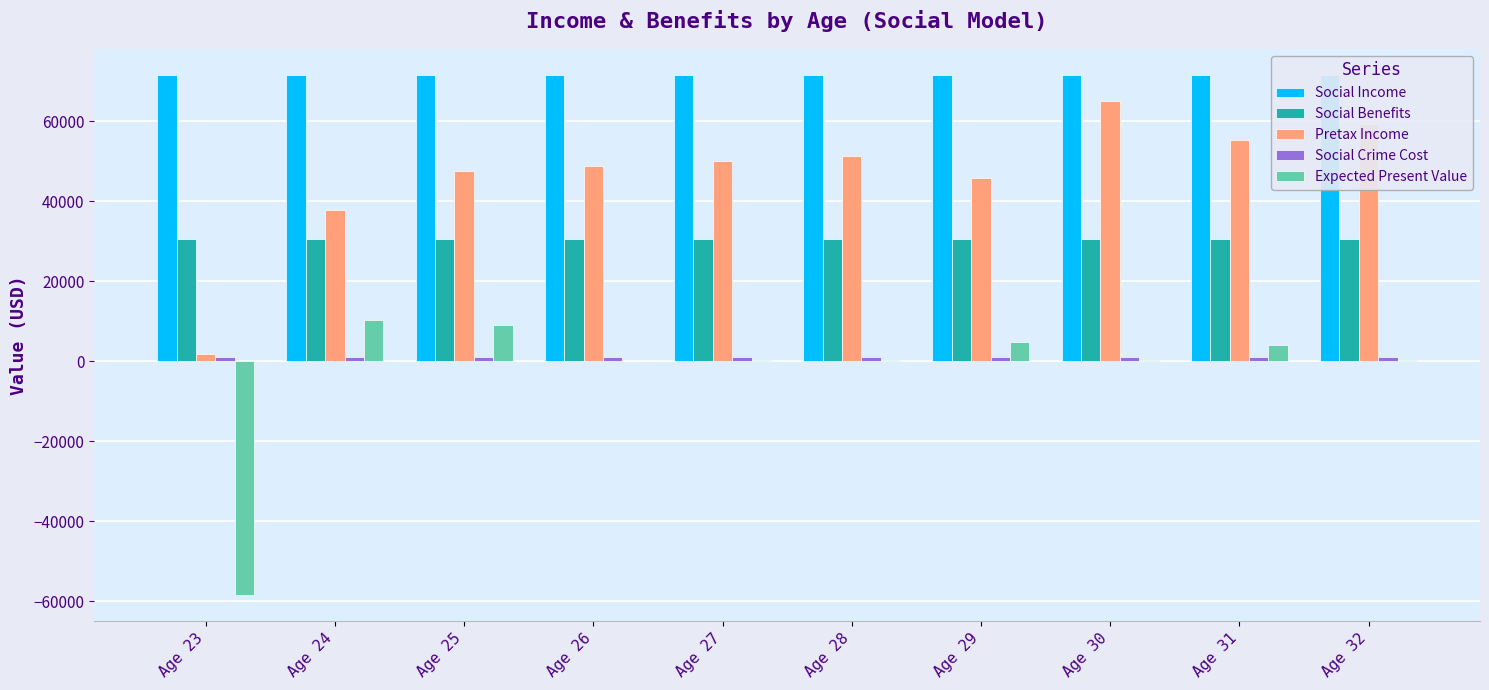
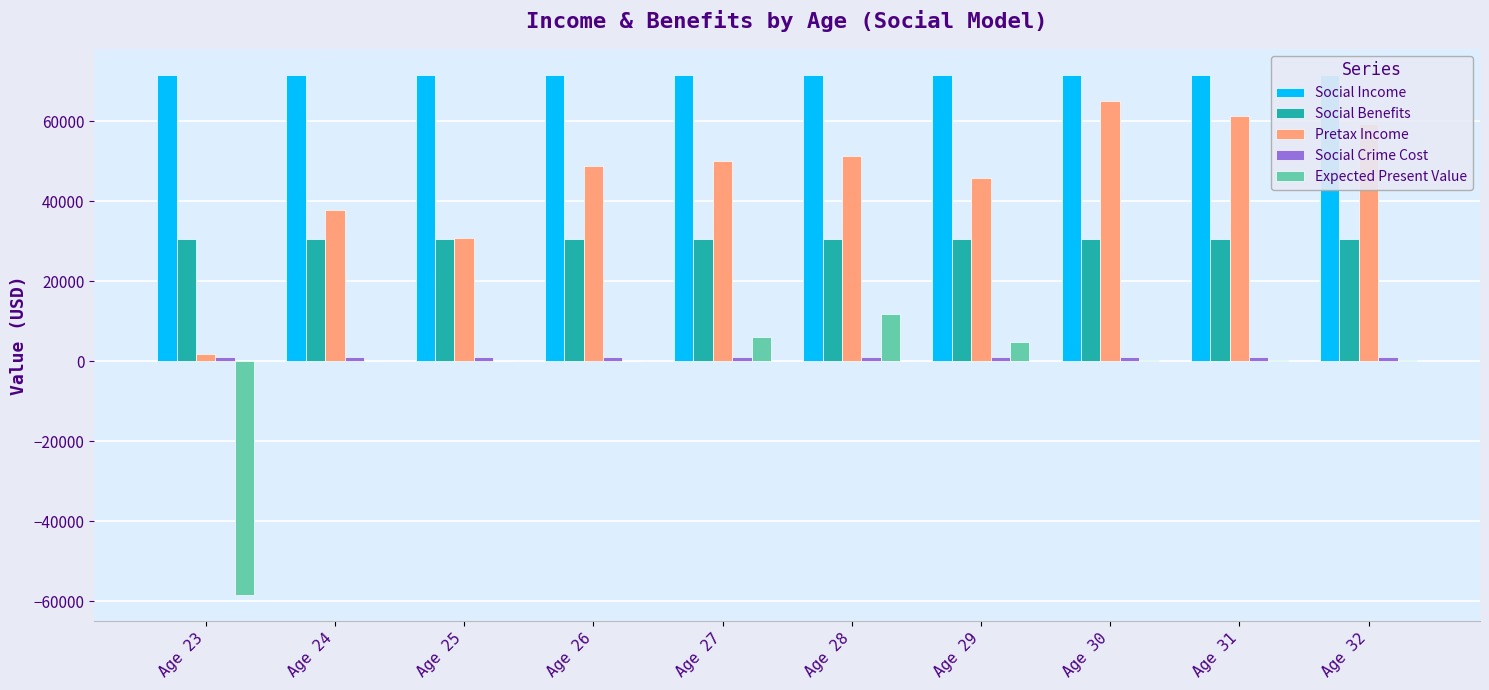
  {
    "Social Income": {
      "Age 23": 72000,
      "Age 24": 72000,
      "Age 25": 72000,
      "Age 26": 72000,
      "Age 27": 72000,
      "Age 28": 72000,
      "Age 29": 72000,
      "Age 30": 72000,
      "Age 31": 72000
    },
    "Social Benefits": {
      "Age 23": 31000,
      "Age 24": 31000,
      "Age 25": 31000,
      "Age 26": 31000,
      "Age 27": 31000,
      "Age 28": 31000,
      "Age 29": 31000,
      "Age 30": 31000,
      "Age 31": 31000,
      "Age 32": 31000
    },
    "Pretax Income": {
      "Age 23": 2000,
      "Age 24": 38000,
-     "Age 25": 48000,
+     "Age 25": 31000,
      "Age 26": 49000,
      "Age 27": 50000,
      "Age 28": 51000,
      "Age 29": 46000,
      "Age 30": 65000,
-     "Age 31": 55000
+     "Age 31": 61000
    },
    "Social Crime Cost": {
      "Age 23": 1000,
      "Age 24": 1000,
      "Age 25": 1000,
      "Age 26": 1000,
      "Age 27": 1000,
      "Age 28": 1000,
      "Age 29": 1000,
      "Age 30": 1000,
      "Age 31": 1000,
      "Age 32": 1000
    },
    "Expected Present Value": {
      "Age 23": -58000,
-     "Age 24": 10000,
-     "Age 25": 9000,
-     "Age 27": 0,
-     "Age 28": 0,
+     "Age 24": 0,
+     "Age 25": 0,
+     "Age 27": 6000,
+     "Age 28": 12000,
      "Age 29": 5000,
-     "Age 31": 4000
+     "Age 31": 0
    }
  }
